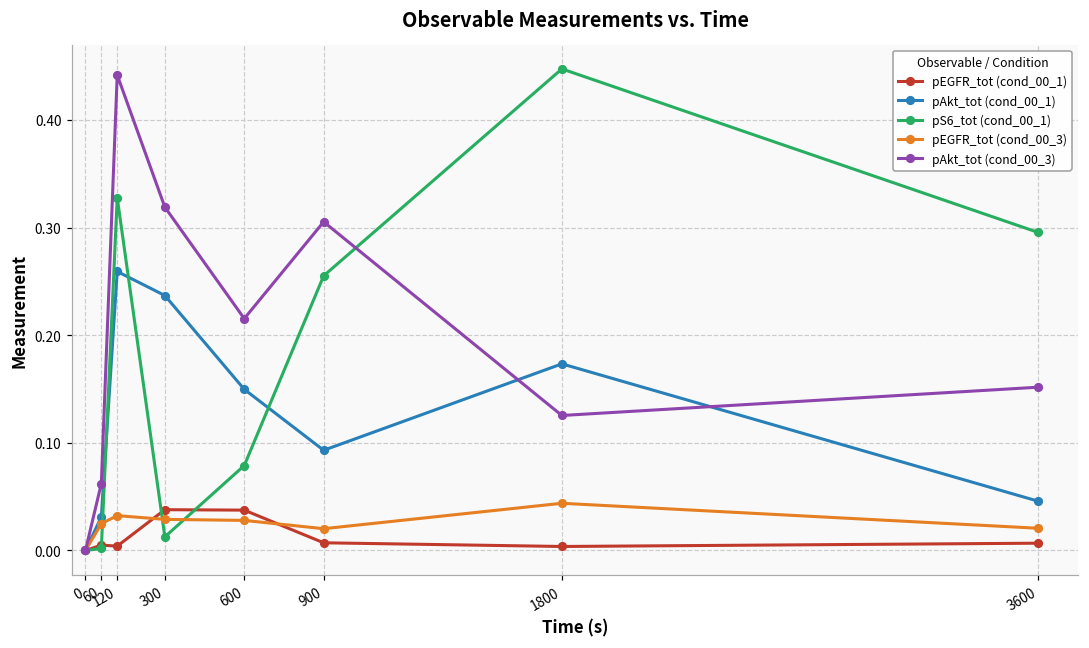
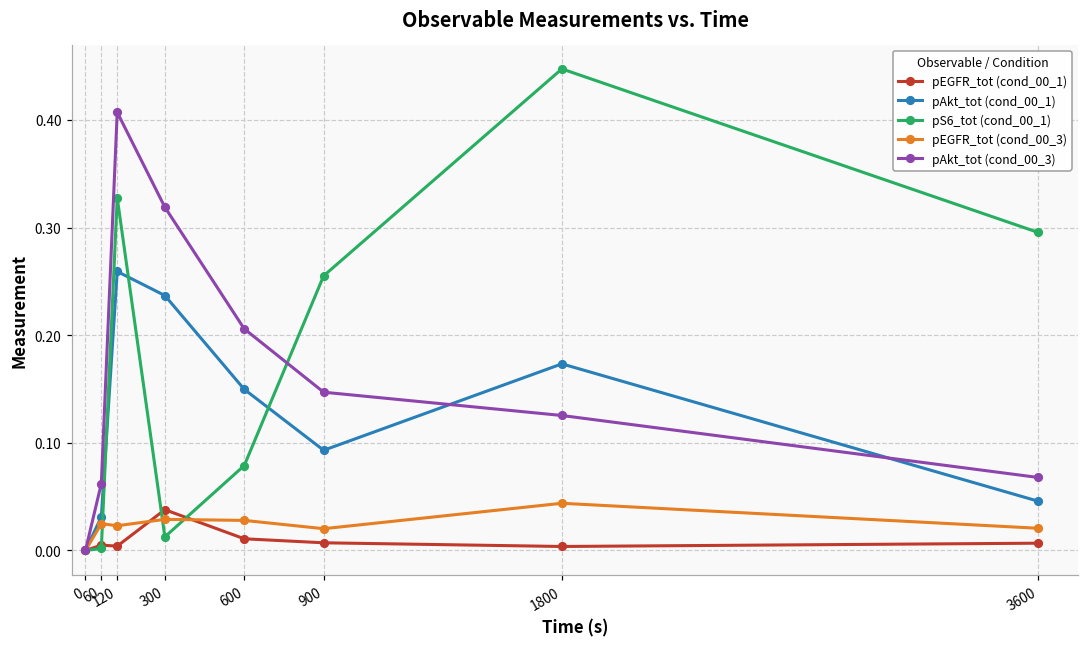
  {
    "pEGFR_tot (cond_00_1)": {
      "60": 0.00,
      "120": 0.00,
      "300": 0.04,
-     "600": 0.04,
+     "600": 0.01,
      "900": 0.01,
      "1800": 0.00,
      "3600": 0.01
    },
    "pAkt_tot (cond_00_1)": {
      "60": 0.03,
      "120": 0.26,
      "300": 0.24,
      "600": 0.15,
      "900": 0.09,
      "1800": 0.17,
      "3600": 0.05
    },
    "pS6_tot (cond_00_1)": {
      "60": 0.00,
      "120": 0.33,
      "300": 0.01,
      "600": 0.08,
      "900": 0.26,
      "1800": 0.45,
      "3600": 0.30
    },
    "pEGFR_tot (cond_00_3)": {
      "60": 0.02,
-     "120": 0.03,
+     "120": 0.02,
      "300": 0.03,
      "600": 0.03,
      "900": 0.02,
      "1800": 0.04,
      "3600": 0.02
    },
    "pAkt_tot (cond_00_3)": {
      "60": 0.06,
-     "120": 0.44,
+     "120": 0.41,
      "300": 0.32,
-     "600": 0.22,
-     "900": 0.31,
+     "600": 0.21,
+     "900": 0.15,
      "1800": 0.13,
-     "3600": 0.15
+     "3600": 0.07
    }
  }
